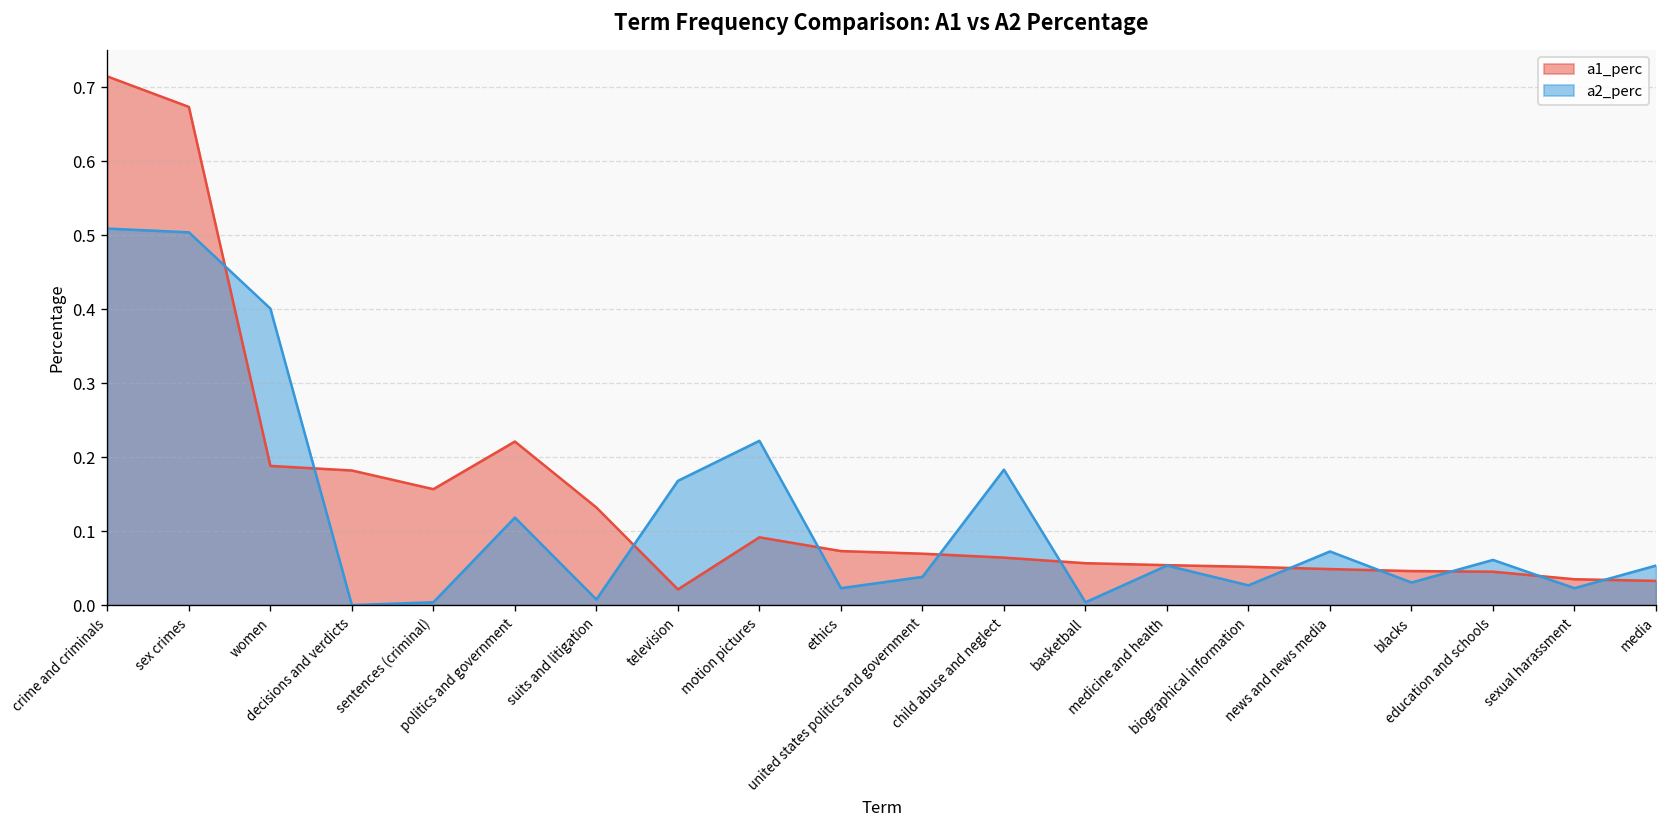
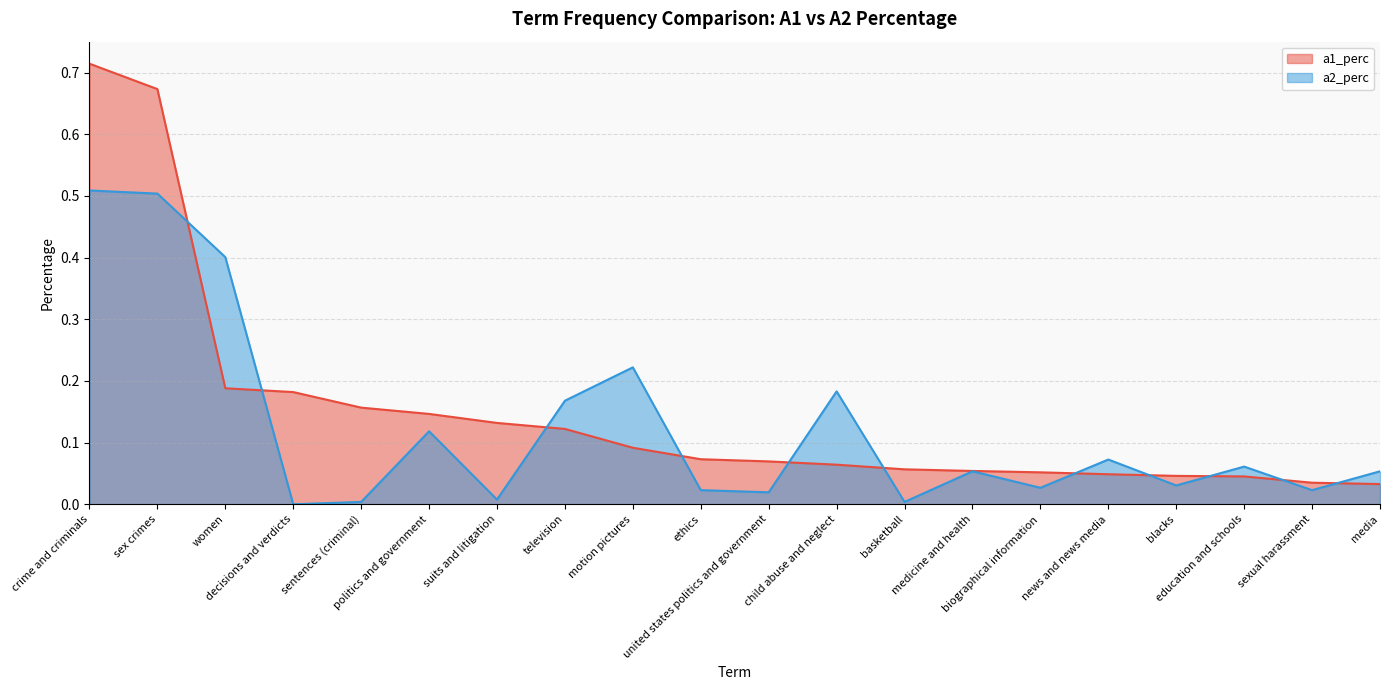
  {
    "a1_perc": {
      "crime and criminals": 0.71,
      "sex crimes": 0.67,
      "women": 0.19,
      "decisions and verdicts": 0.18,
      "sentences (criminal)": 0.16,
-     "politics and government": 0.22,
+     "politics and government": 0.15,
      "suits and litigation": 0.13,
-     "television": 0.02,
+     "television": 0.12,
      "motion pictures": 0.09,
      "ethics": 0.07,
      "united states politics and government": 0.07,
      "child abuse and neglect": 0.06,
      "basketball": 0.06,
      "biographical information": 0.05,
      "news and news media": 0.05,
      "blacks": 0.05,
      "education and schools": 0.05,
      "sexual harassment": 0.03,
      "media": 0.03
    },
    "a2_perc": {
      "crime and criminals": 0.51,
      "sex crimes": 0.50,
      "women": 0.40,
      "decisions and verdicts": 0.00,
      "sentences (criminal)": 0.00,
      "politics and government": 0.12,
      "suits and litigation": 0.01,
      "television": 0.17,
      "motion pictures": 0.22,
      "ethics": 0.02,
-     "united states politics and government": 0.04,
+     "united states politics and government": 0.02,
      "child abuse and neglect": 0.18,
      "basketball": 0.00,
      "biographical information": 0.03,
      "news and news media": 0.07,
      "blacks": 0.03,
      "education and schools": 0.06,
      "sexual harassment": 0.02,
      "media": 0.05
    }
  }
